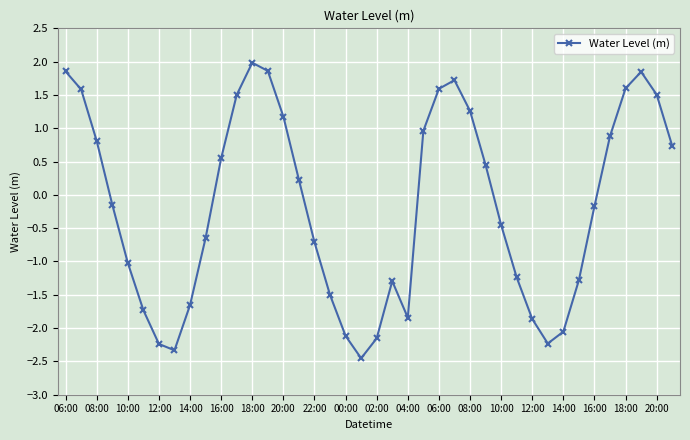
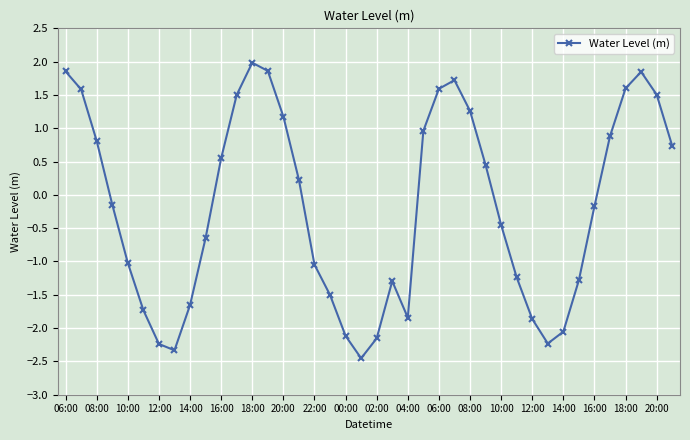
  {
-   "22:00": -0.7,
+   "22:00": -1.0,
    "00:00": -2.1,
    "02:00": -2.2,
    "04:00": -1.8
  }
